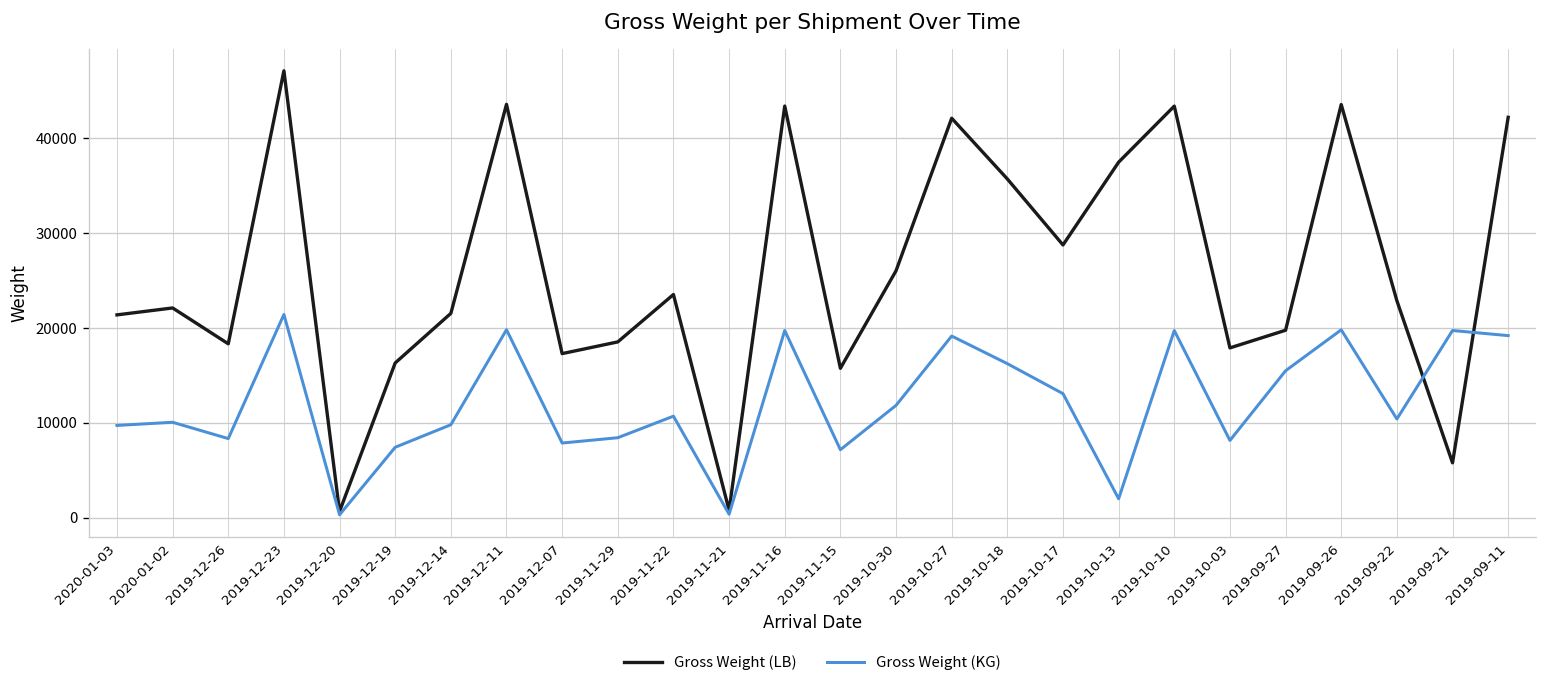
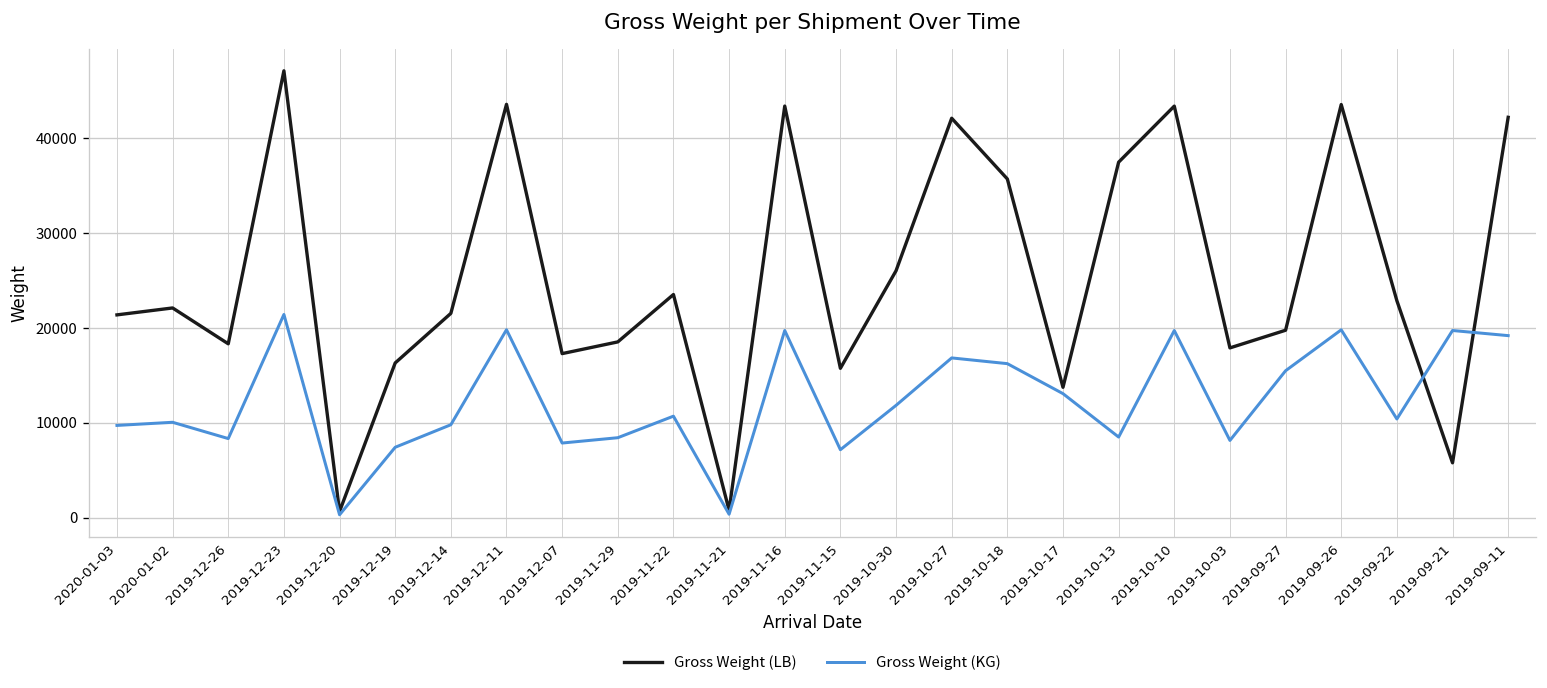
  {
    "Gross Weight (LB)": {
      "2020-01-03": 21000,
      "2020-01-02": 22000,
      "2019-12-26": 18000,
      "2019-12-23": 47000,
      "2019-12-20": 1000,
      "2019-12-19": 16000,
      "2019-12-14": 22000,
      "2019-12-11": 44000,
      "2019-12-07": 17000,
      "2019-11-29": 19000,
      "2019-11-22": 24000,
      "2019-11-21": 1000,
      "2019-11-16": 43000,
      "2019-11-15": 16000,
      "2019-10-30": 26000,
      "2019-10-27": 42000,
      "2019-10-18": 36000,
-     "2019-10-17": 29000,
+     "2019-10-17": 14000,
      "2019-10-13": 37000,
      "2019-10-10": 43000,
      "2019-10-03": 18000,
      "2019-09-27": 20000,
      "2019-09-26": 44000,
      "2019-09-22": 23000,
      "2019-09-21": 6000,
      "2019-09-11": 42000
    },
    "Gross Weight (KG)": {
      "2020-01-03": 10000,
      "2020-01-02": 10000,
      "2019-12-26": 8000,
      "2019-12-23": 21000,
      "2019-12-20": 0,
      "2019-12-19": 7000,
      "2019-12-14": 10000,
      "2019-12-11": 20000,
      "2019-12-07": 8000,
      "2019-11-29": 8000,
      "2019-11-22": 11000,
      "2019-11-21": 0,
      "2019-11-16": 20000,
      "2019-11-15": 7000,
      "2019-10-30": 12000,
-     "2019-10-27": 19000,
+     "2019-10-27": 17000,
      "2019-10-18": 16000,
      "2019-10-17": 13000,
-     "2019-10-13": 2000,
+     "2019-10-13": 8000,
      "2019-10-10": 20000,
      "2019-10-03": 8000,
      "2019-09-27": 15000,
      "2019-09-26": 20000,
      "2019-09-22": 10000,
      "2019-09-21": 20000,
      "2019-09-11": 19000
    }
  }
